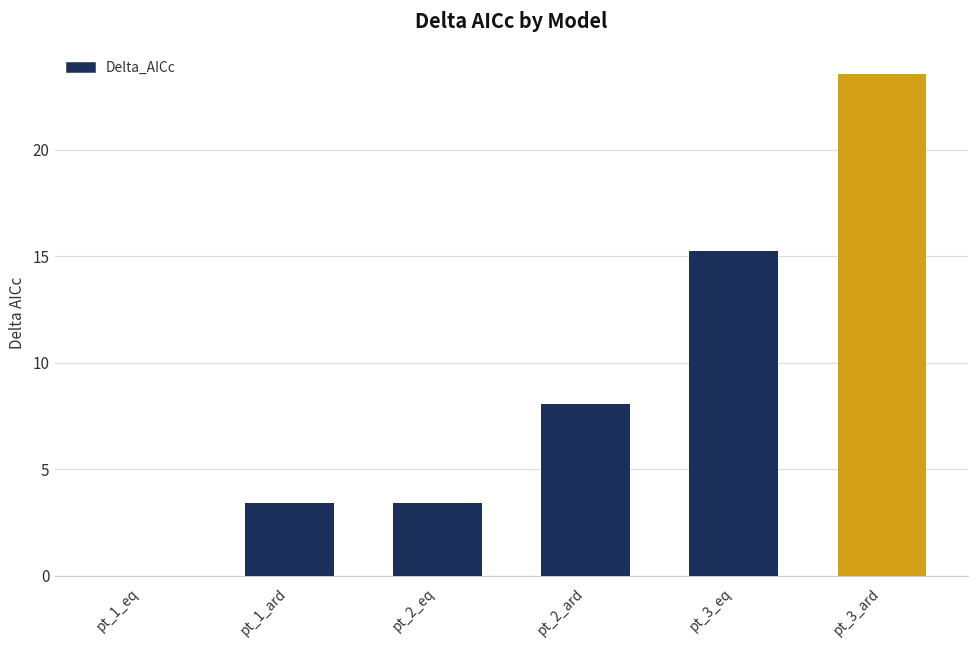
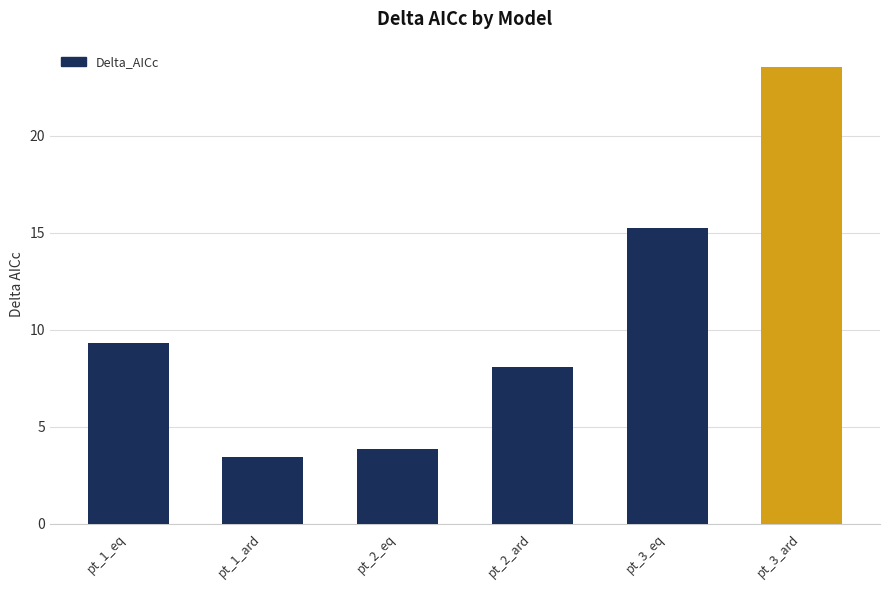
  {
-   "pt_1_eq": 0.0,
+   "pt_1_eq": 9.3,
    "pt_1_ard": 3.4,
-   "pt_2_eq": 3.4,
+   "pt_2_eq": 3.8,
    "pt_2_ard": 8.1,
    "pt_3_eq": 15.3,
    "pt_3_ard": 23.5
  }
